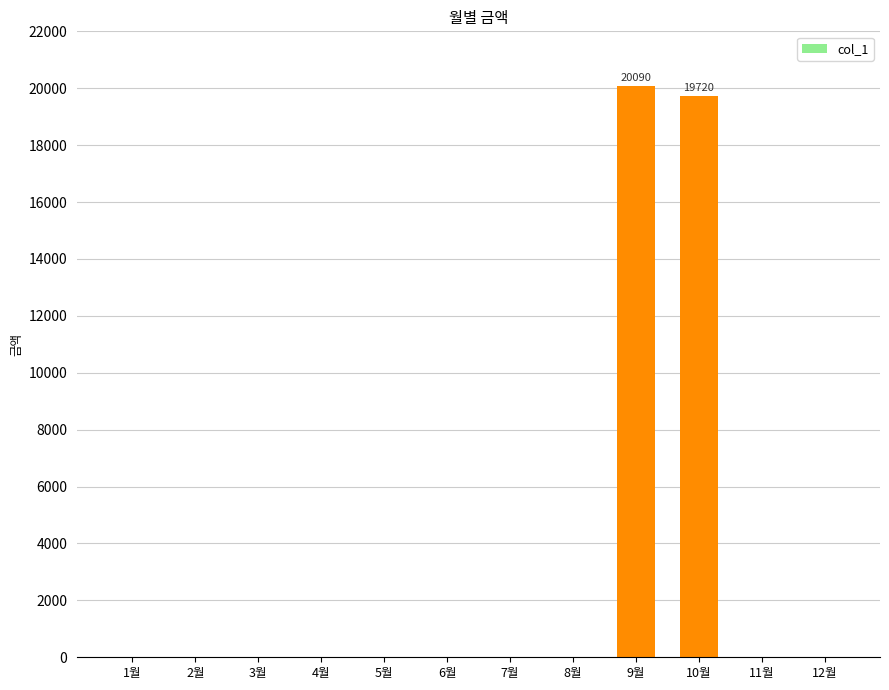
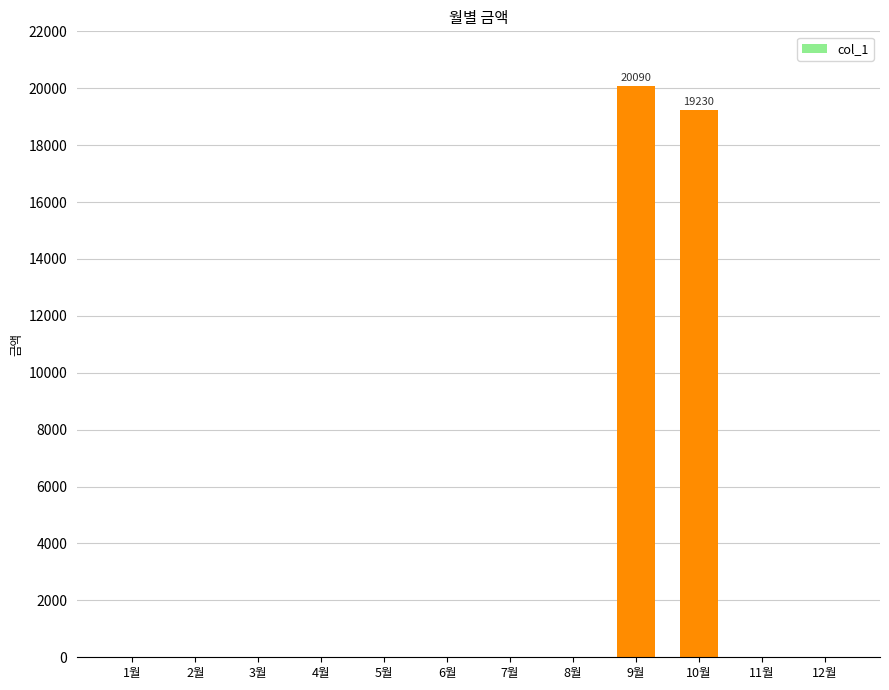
  {
    "9월": 20090,
-   "10월": 19720
+   "10월": 19230
  }
